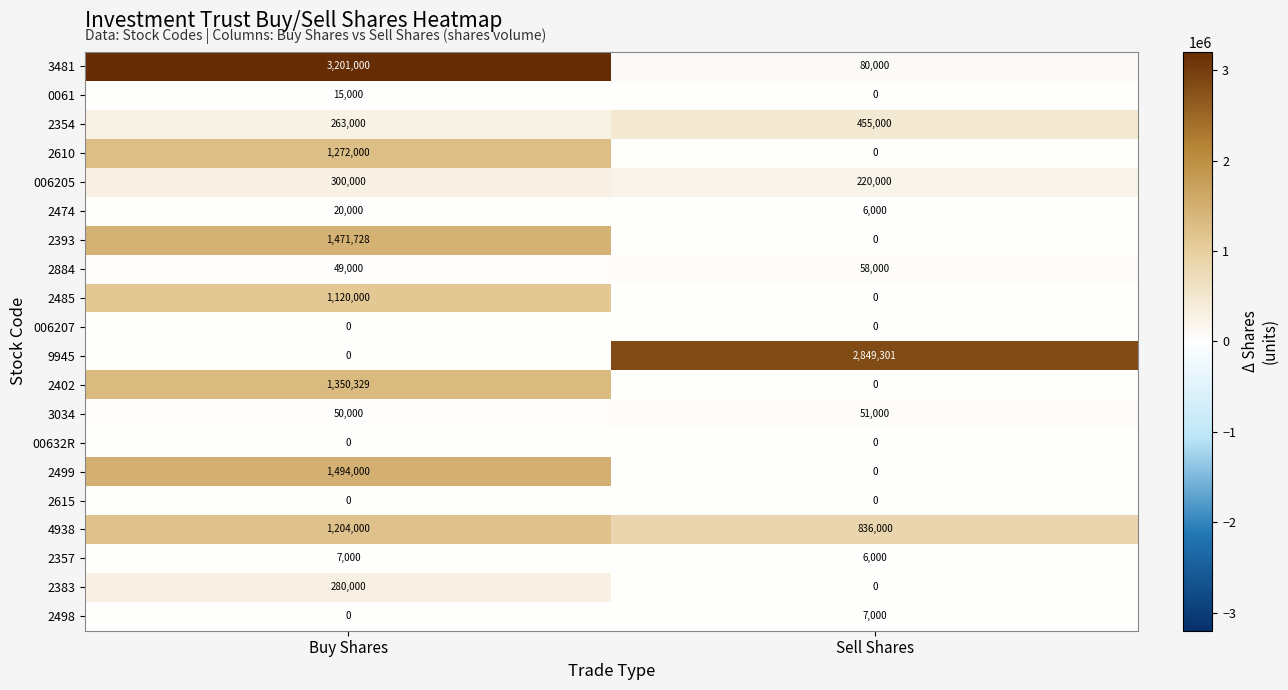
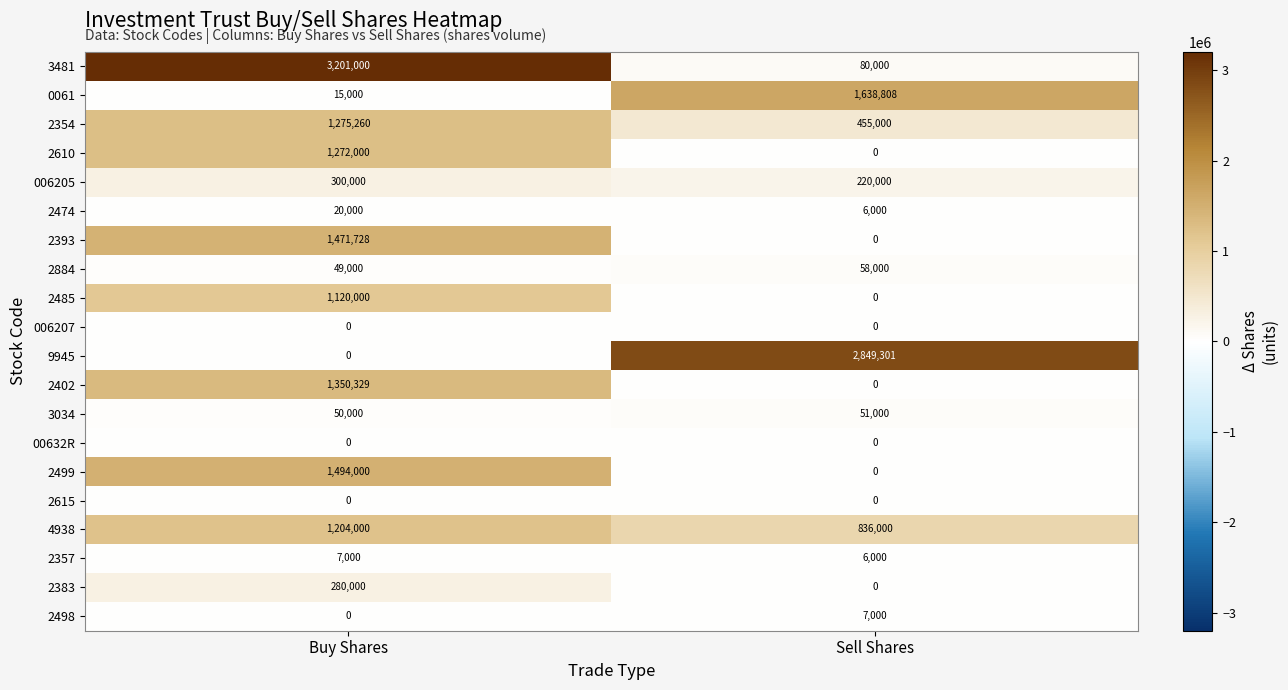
  {
    "3481": {
      "Buy Shares": "3,201,000",
      "Sell Shares": "80,000"
    },
    "0061": {
      "Buy Shares": "15,000",
-     "Sell Shares": "0"
+     "Sell Shares": "1,638,808"
    },
    "2354": {
-     "Buy Shares": "263,000",
+     "Buy Shares": "1,275,260",
      "Sell Shares": "455,000"
    },
    "2610": {
      "Buy Shares": "1,272,000",
      "Sell Shares": "0"
    },
    "006205": {
      "Buy Shares": "300,000",
      "Sell Shares": "220,000"
    },
    "2474": {
      "Buy Shares": "20,000",
      "Sell Shares": "6,000"
    },
    "2393": {
      "Buy Shares": "1,471,728",
      "Sell Shares": "0"
    },
    "2884": {
      "Buy Shares": "49,000",
      "Sell Shares": "58,000"
    },
    "2485": {
      "Buy Shares": "1,120,000",
      "Sell Shares": "0"
    },
    "006207": {
      "Buy Shares": "0",
      "Sell Shares": "0"
    },
    "9945": {
      "Buy Shares": "0",
      "Sell Shares": "2,849,301"
    },
    "2402": {
      "Buy Shares": "1,350,329",
      "Sell Shares": "0"
    },
    "3034": {
      "Buy Shares": "50,000",
      "Sell Shares": "51,000"
    },
    "00632R": {
      "Buy Shares": "0",
      "Sell Shares": "0"
    },
    "2499": {
      "Buy Shares": "1,494,000",
      "Sell Shares": "0"
    },
    "2615": {
      "Buy Shares": "0",
      "Sell Shares": "0"
    },
    "4938": {
      "Buy Shares": "1,204,000",
      "Sell Shares": "836,000"
    },
    "2357": {
      "Buy Shares": "7,000",
      "Sell Shares": "6,000"
    },
    "2383": {
      "Buy Shares": "280,000",
      "Sell Shares": "0"
    },
    "2498": {
      "Buy Shares": "0",
      "Sell Shares": "7,000"
    }
  }
